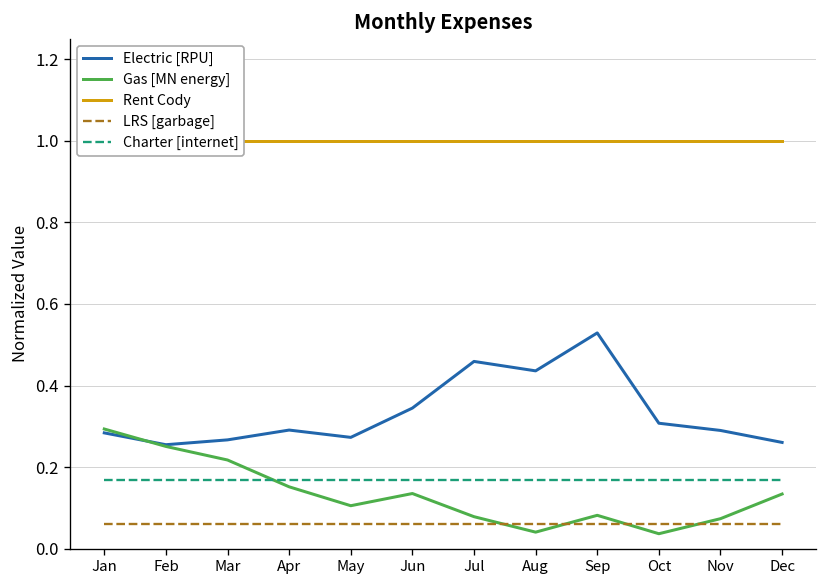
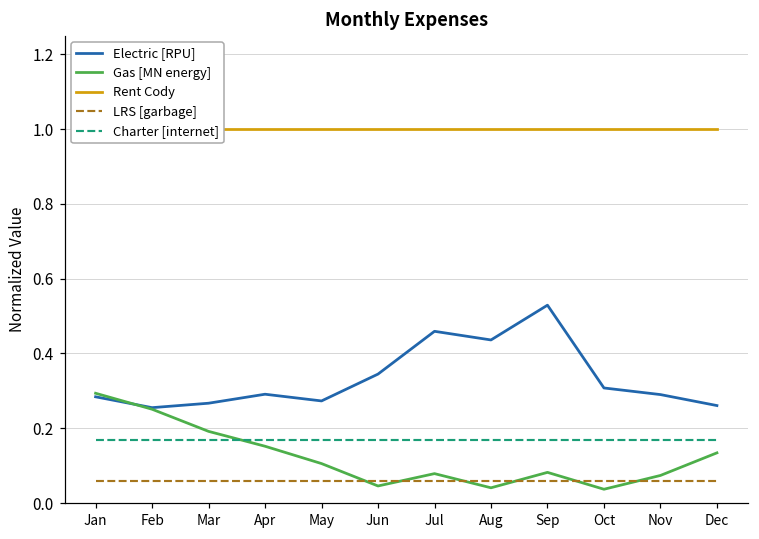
  {
    "Electric [RPU]": {
      "Jan": 0.28,
      "Mar": 0.27,
      "Apr": 0.29,
      "May": 0.27,
      "Jun": 0.34,
      "Jul": 0.46,
      "Aug": 0.44,
      "Sep": 0.53,
      "Oct": 0.31,
      "Nov": 0.29,
      "Dec": 0.26
    },
    "Gas [MN energy]": {
      "Jan": 0.29,
-     "Mar": 0.22,
+     "Mar": 0.19,
      "Apr": 0.15,
      "May": 0.11,
-     "Jun": 0.14,
+     "Jun": 0.05,
      "Jul": 0.08,
      "Aug": 0.04,
      "Sep": 0.08,
      "Oct": 0.04,
      "Nov": 0.07,
      "Dec": 0.13
    },
    "Rent Cody": {
      "Apr": 1.00,
      "May": 1.00,
      "Jun": 1.00,
      "Jul": 1.00,
      "Aug": 1.00,
      "Sep": 1.00,
      "Oct": 1.00,
      "Nov": 1.00,
      "Dec": 1.00
    },
    "LRS [garbage]": {
      "Jan": 0.06,
      "Feb": 0.06,
      "Mar": 0.06,
      "Apr": 0.06,
      "May": 0.06,
      "Jun": 0.06,
      "Jul": 0.06,
      "Aug": 0.06,
      "Sep": 0.06,
      "Oct": 0.06,
      "Nov": 0.06,
      "Dec": 0.06
    },
    "Charter [internet]": {
      "Jan": 0.17,
      "Feb": 0.17,
      "Mar": 0.17,
      "Apr": 0.17,
      "May": 0.17,
      "Jun": 0.17,
      "Jul": 0.17,
      "Aug": 0.17,
      "Sep": 0.17,
      "Oct": 0.17,
      "Nov": 0.17,
      "Dec": 0.17
    }
  }
